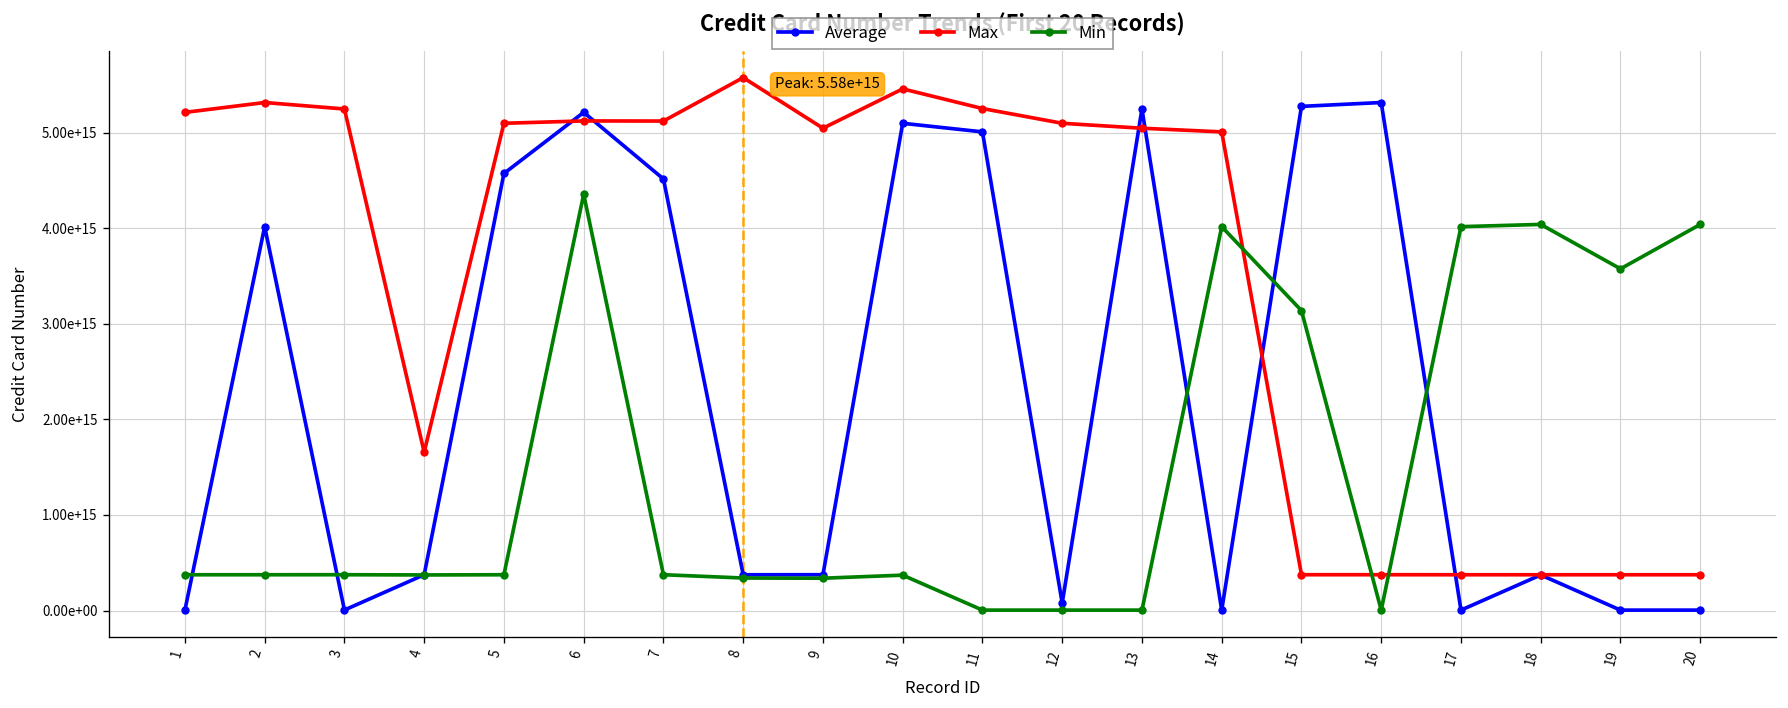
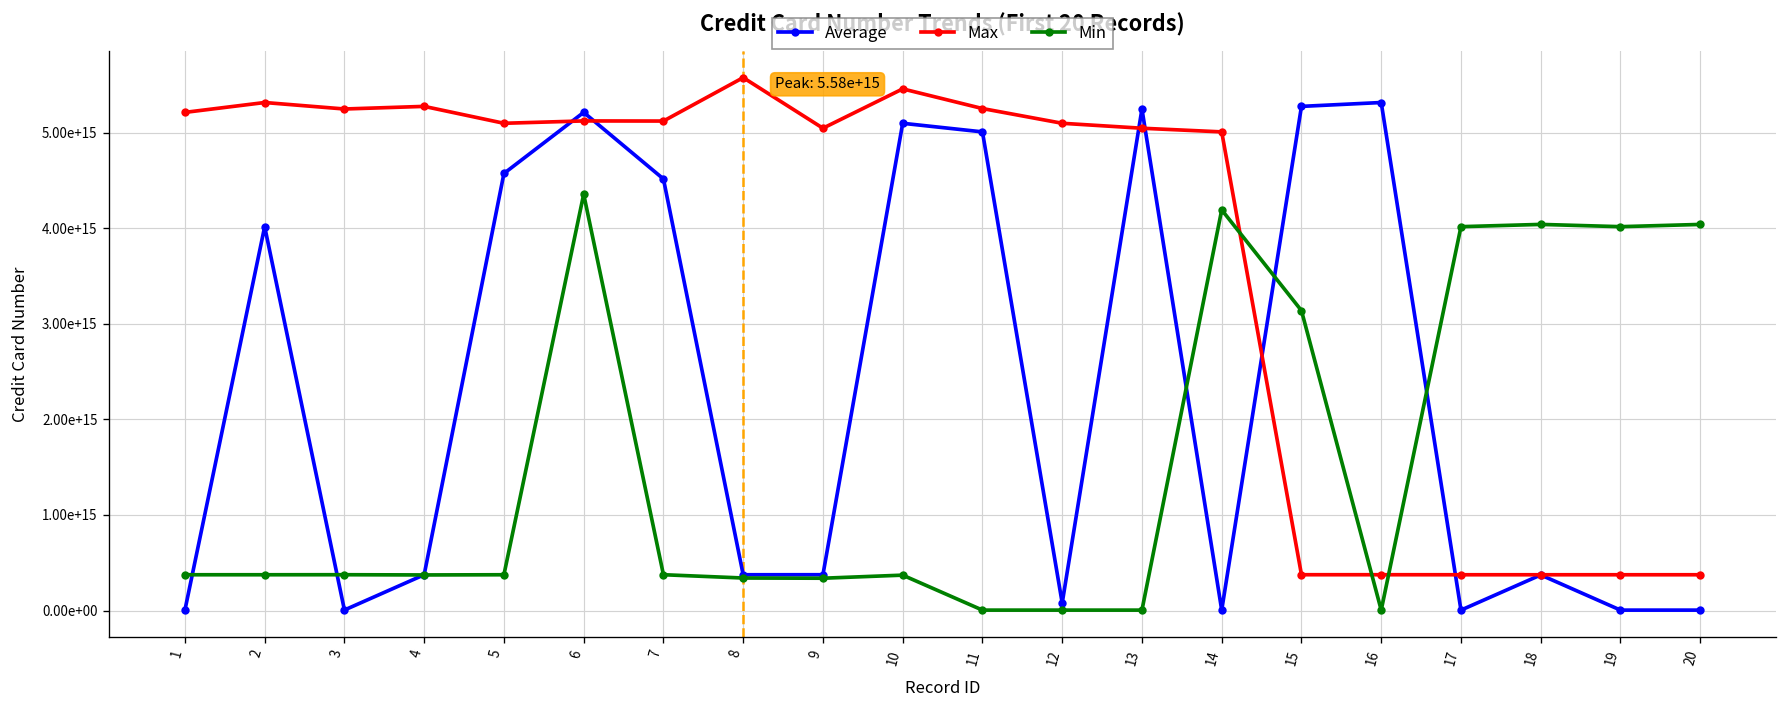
  {
    "Average": {
      "1": 0,
      "2": 4000000000000000,
      "3": 0,
      "5": 4600000000000000,
      "6": 5200000000000000,
      "7": 4500000000000000,
      "8": 400000000000000,
      "9": 400000000000000,
      "10": 5100000000000000,
      "11": 5000000000000000,
      "12": 100000000000000,
      "13": 5200000000000000,
      "14": 0,
      "15": 5300000000000000,
      "16": 5300000000000000,
      "17": 0,
      "19": 0,
      "20": 0
    },
    "Max": {
      "1": 5200000000000000,
      "2": 5300000000000000,
      "3": 5200000000000000,
-     "4": 1700000000000000,
+     "4": 5300000000000000,
      "5": 5100000000000000,
      "6": 5100000000000000,
      "7": 5100000000000000,
      "8": 5600000000000000,
      "9": 5000000000000000,
      "11": 5300000000000000,
      "12": 5100000000000000,
      "13": 5000000000000000,
      "14": 5000000000000000,
      "15": 400000000000000,
      "16": 400000000000000,
      "17": 400000000000000,
      "19": 400000000000000,
      "20": 400000000000000
    },
    "Min": {
      "1": 400000000000000,
      "2": 400000000000000,
      "3": 400000000000000,
      "5": 400000000000000,
      "6": 4400000000000000,
      "7": 400000000000000,
      "8": 300000000000000,
      "9": 300000000000000,
      "10": 400000000000000,
      "11": 0,
      "12": 0,
      "13": 0,
-     "14": 4000000000000000,
+     "14": 4200000000000000,
      "15": 3100000000000000,
      "16": 0,
      "17": 4000000000000000,
      "18": 4000000000000000,
-     "19": 3600000000000000,
+     "19": 4000000000000000,
      "20": 4000000000000000
    }
  }
